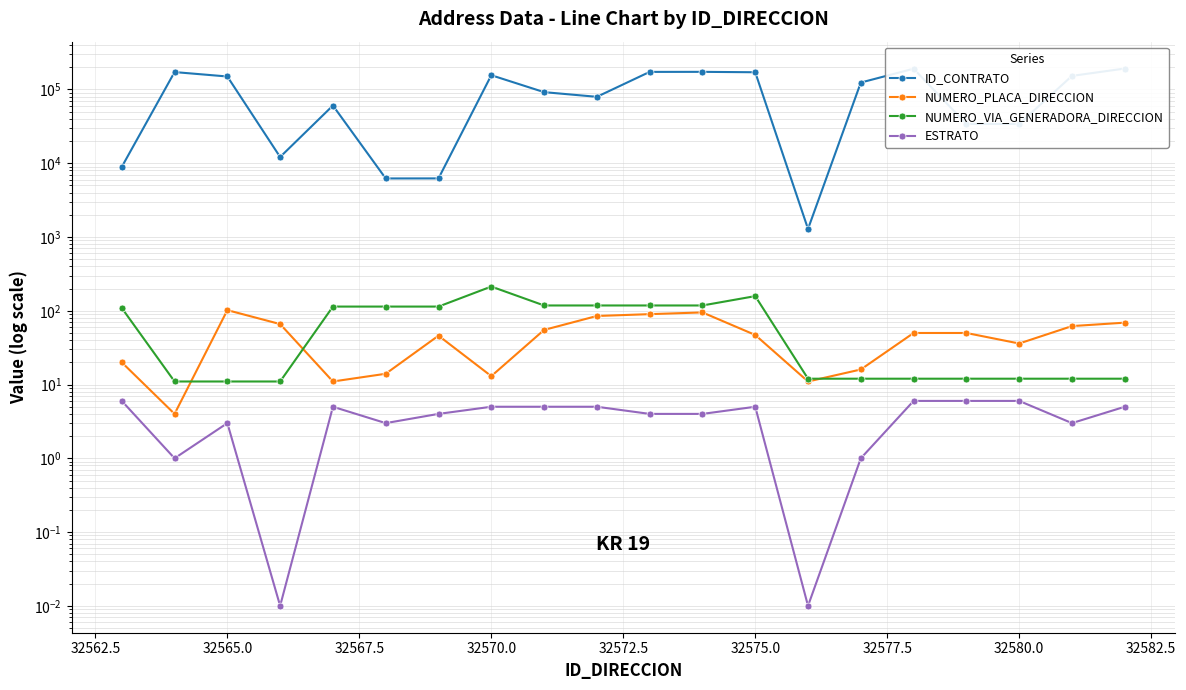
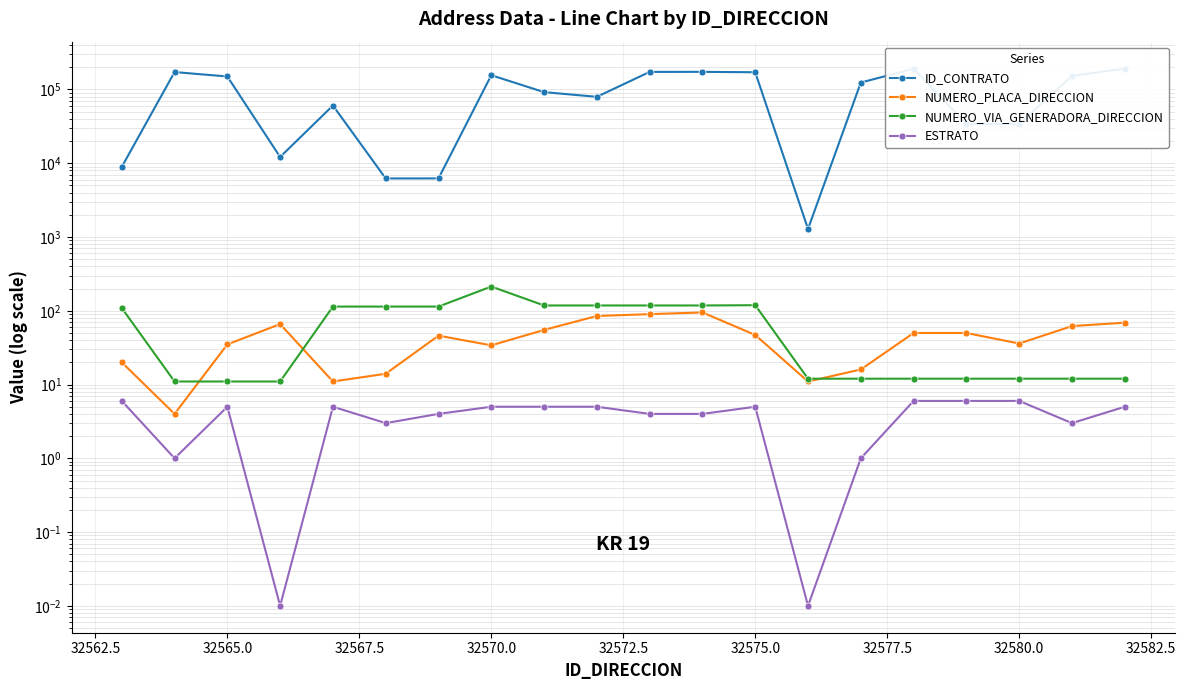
  {
    "ID_CONTRATO": {
      "32565.0": 150000,
      "32570.0": 160000,
      "32575.0": 170000
    },
    "NUMERO_PLACA_DIRECCION": {
-     "32565.0": 100,
-     "32570.0": 13,
+     "32565.0": 40,
+     "32570.0": 30,
      "32575.0": 50,
      "32580.0": 40
    },
    "NUMERO_VIA_GENERADORA_DIRECCION": {
      "32565.0": 11,
      "32570.0": 210,
-     "32575.0": 160,
+     "32575.0": 120,
      "32580.0": 12
    },
    "ESTRATO": {
-     "32565.0": 3,
+     "32565.0": 5,
      "32570.0": 5,
      "32575.0": 5,
      "32580.0": 6
    }
  }
